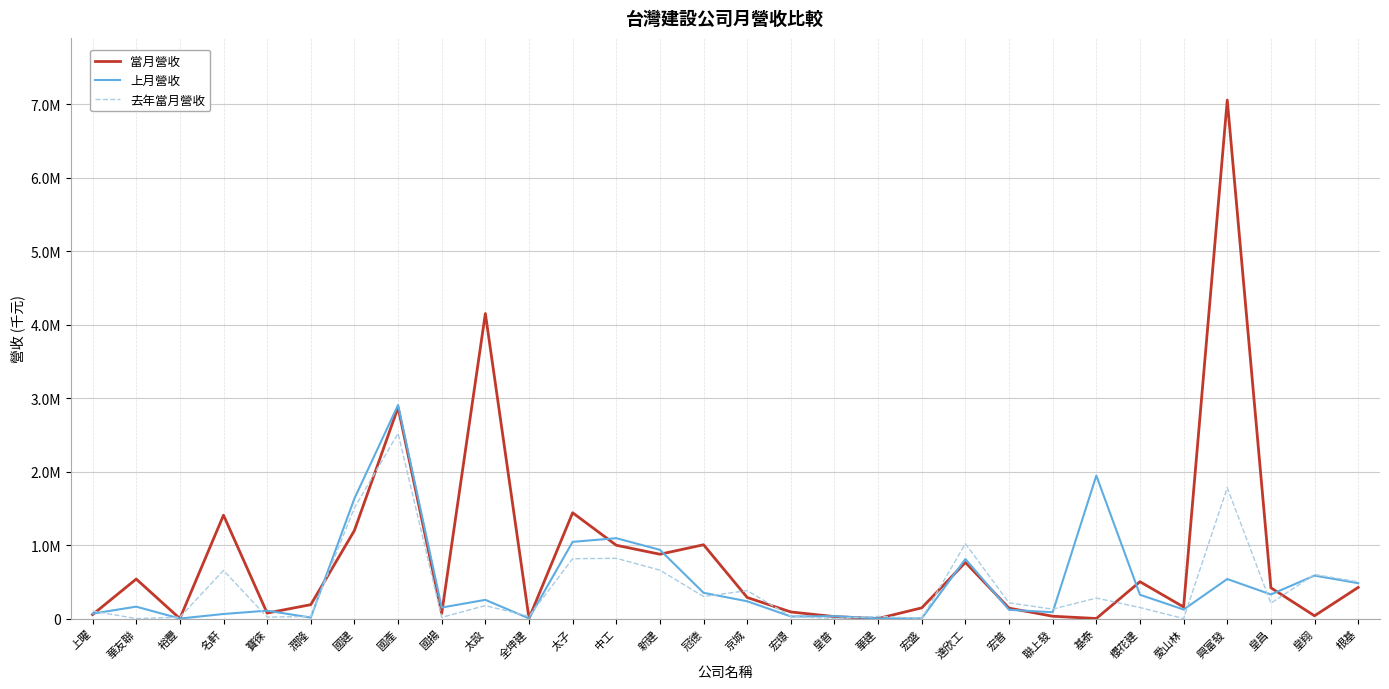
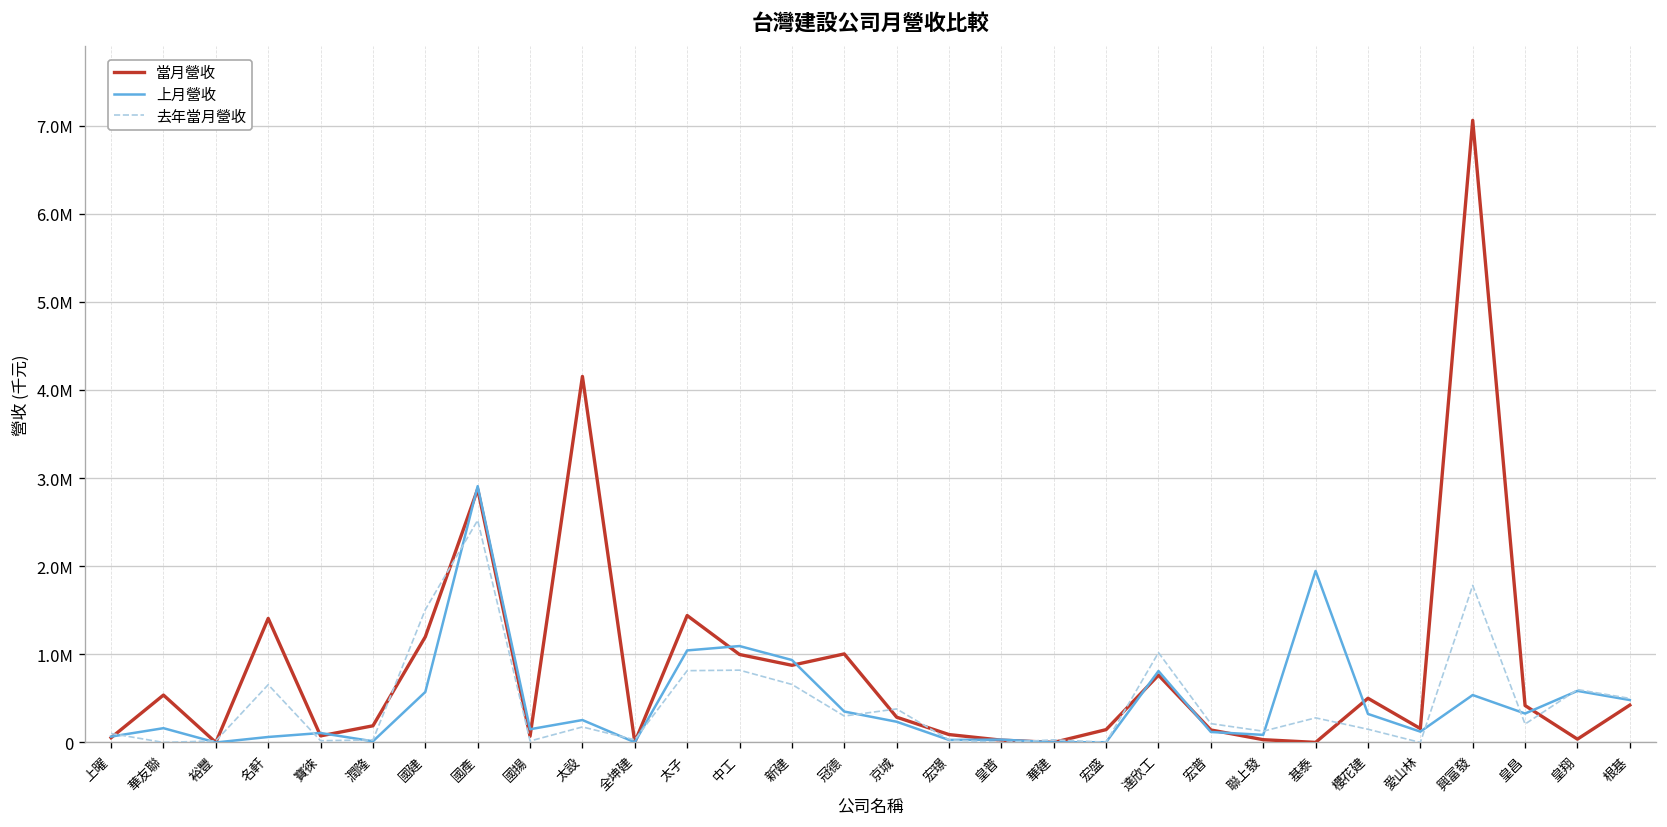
  {
    "當月營收": {
      "華友聯": 500000,
      "名軒": 1400000,
      "潤隆": 200000,
      "國建": 1200000,
      "國揚": 100000,
      "太設": 4200000,
      "太子": 1400000,
      "中工": 1000000,
      "新建": 900000,
      "冠德": 1000000,
      "京城": 300000,
      "宏璟": 100000,
      "宏盛": 100000,
      "達欣工": 800000,
      "聯上發": 0,
      "基泰": 0,
      "櫻花建": 500000,
      "興富發": 7100000,
      "皇昌": 400000,
      "皇翔": 0,
      "根基": 400000
    },
    "上月營收": {
      "華友聯": 200000,
      "名軒": 100000,
-     "國建": 1600000,
+     "國建": 600000,
      "國揚": 200000,
      "太設": 300000,
      "太子": 1000000,
      "中工": 1100000,
      "新建": 900000,
      "冠德": 400000,
      "京城": 200000,
      "達欣工": 800000,
      "聯上發": 100000,
      "基泰": 1900000,
      "櫻花建": 300000,
      "興富發": 500000,
      "皇昌": 300000
    },
    "去年當月營收": {
      "上曜": 100000,
      "華友聯": 0,
      "名軒": 700000,
      "寶徠": 0,
      "國建": 1500000,
      "國產": 2500000,
      "國揚": 0,
      "太設": 200000,
      "太子": 800000,
      "中工": 800000,
      "新建": 700000,
      "冠德": 300000,
      "京城": 400000,
      "達欣工": 1000000,
      "宏普": 200000,
      "聯上發": 100000,
      "基泰": 300000,
      "櫻花建": 200000,
      "愛山林": 0,
      "興富發": 1800000,
      "皇昌": 200000
    }
  }
